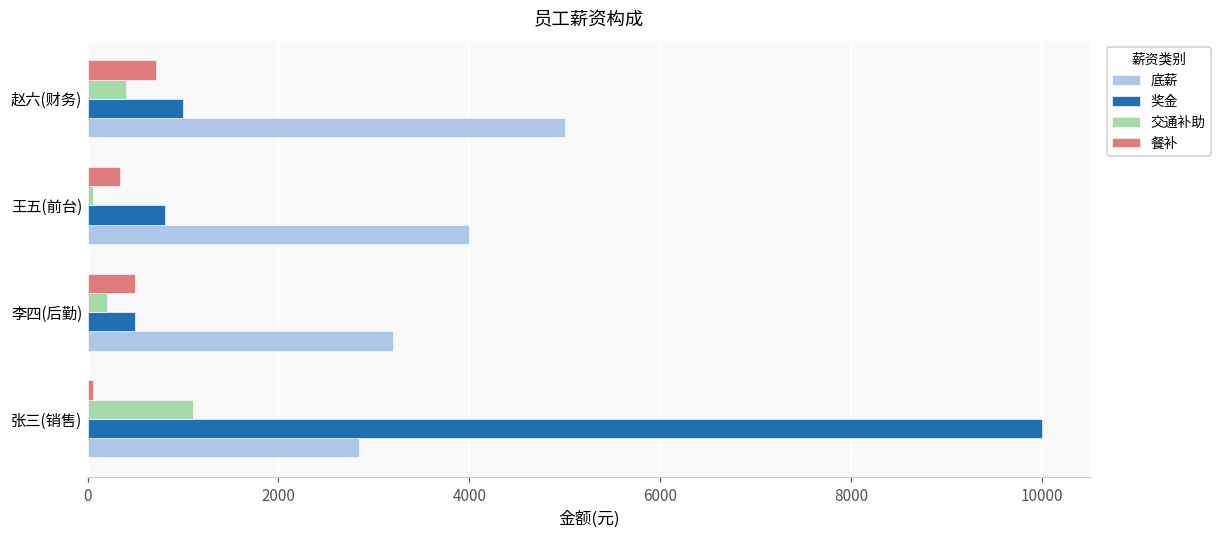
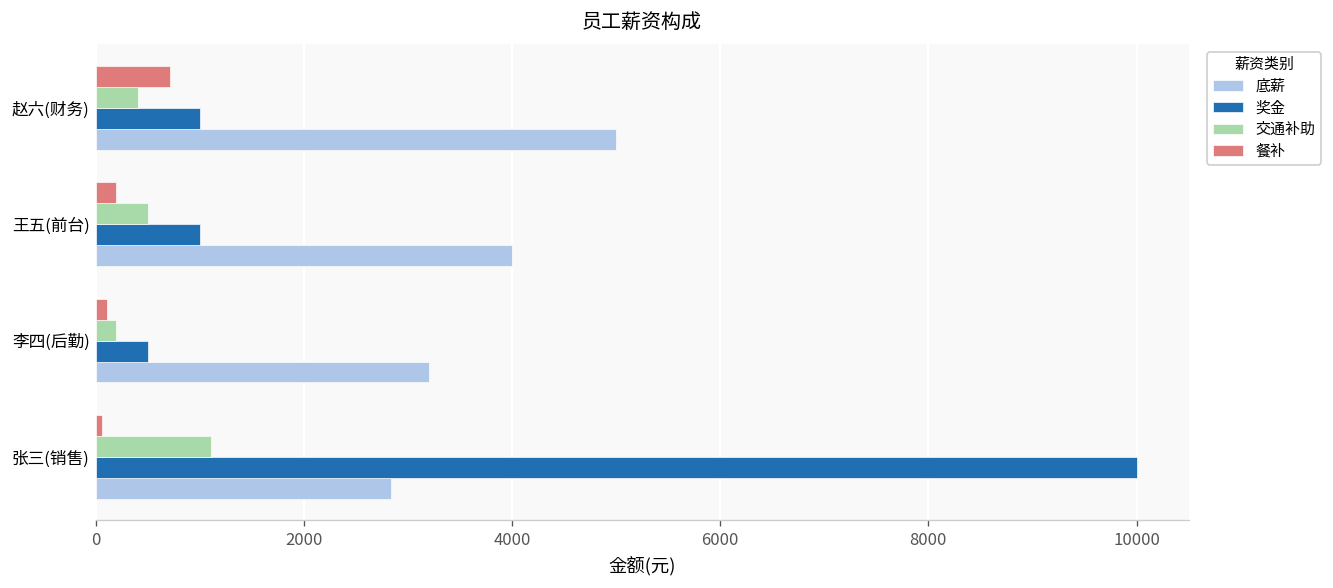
  {
    "底薪": {
      "赵六(财务)": 5000,
      "王五(前台)": 4000,
      "李四(后勤)": 3200,
      "张三(销售)": 2800
    },
    "奖金": {
      "赵六(财务)": 1000,
-     "王五(前台)": 800,
+     "王五(前台)": 1000,
      "李四(后勤)": 500,
      "张三(销售)": 10000
    },
    "交通补助": {
      "赵六(财务)": 400,
-     "王五(前台)": 100,
+     "王五(前台)": 500,
      "李四(后勤)": 200,
      "张三(销售)": 1100
    },
    "餐补": {
      "赵六(财务)": 700,
-     "王五(前台)": 300,
-     "李四(后勤)": 500,
+     "王五(前台)": 200,
+     "李四(后勤)": 100,
      "张三(销售)": 100
    }
  }
